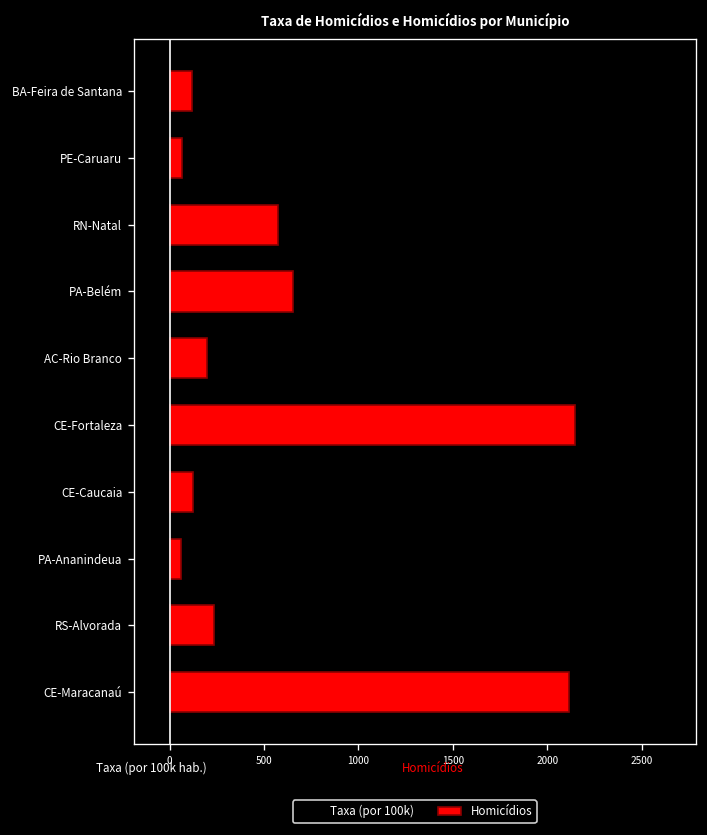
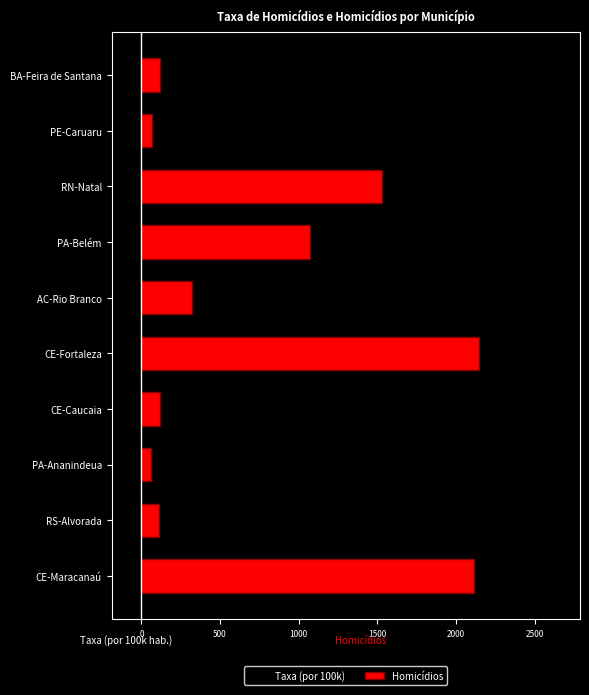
  {
    "Taxa (por 100k)": {
      "BA-Feira de Santana": -70,
      "PE-Caruaru": -70,
      "RN-Natal": -70,
      "PA-Belém": -70,
      "AC-Rio Branco": -140,
      "CE-Fortaleza": -90,
      "CE-Caucaia": -100,
      "PA-Ananindeua": -90,
      "RS-Alvorada": -110,
      "CE-Maracanaú": -150
    },
    "Homicídios": {
      "BA-Feira de Santana": 120,
      "PE-Caruaru": 70,
-     "RN-Natal": 580,
-     "PA-Belém": 650,
-     "AC-Rio Branco": 200,
+     "RN-Natal": 1530,
+     "PA-Belém": 1070,
+     "AC-Rio Branco": 320,
      "CE-Fortaleza": 2150,
      "CE-Caucaia": 120,
      "PA-Ananindeua": 60,
-     "RS-Alvorada": 230,
+     "RS-Alvorada": 110,
      "CE-Maracanaú": 2120
    }
  }
